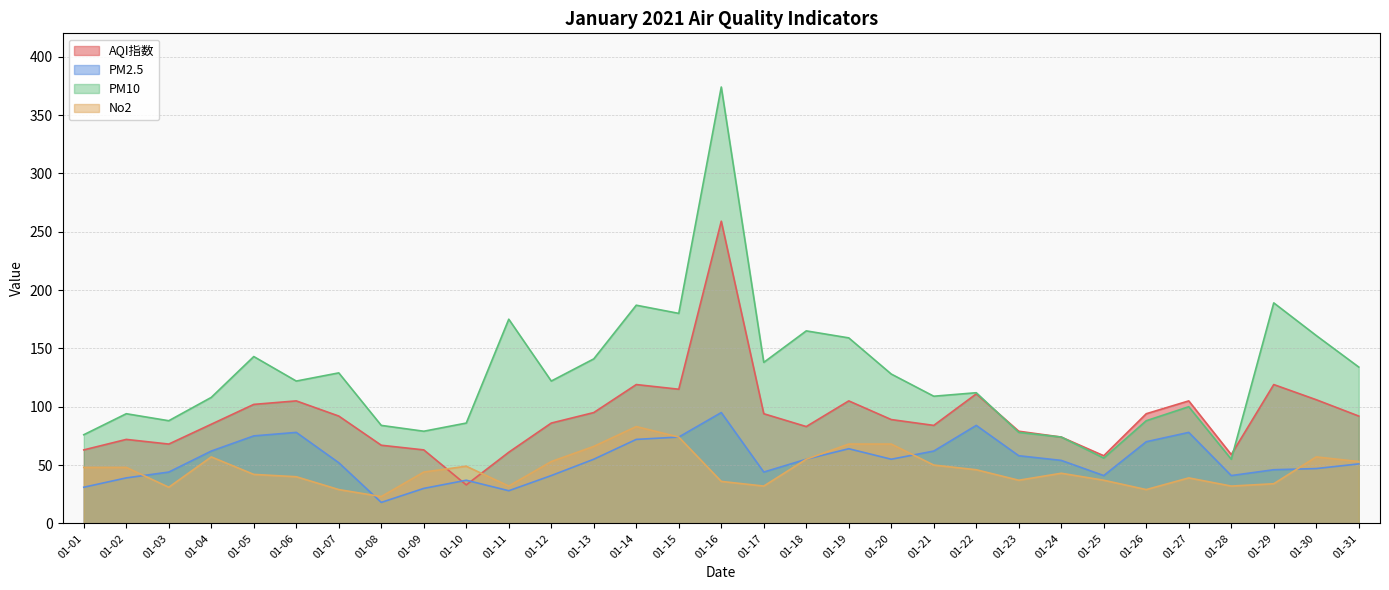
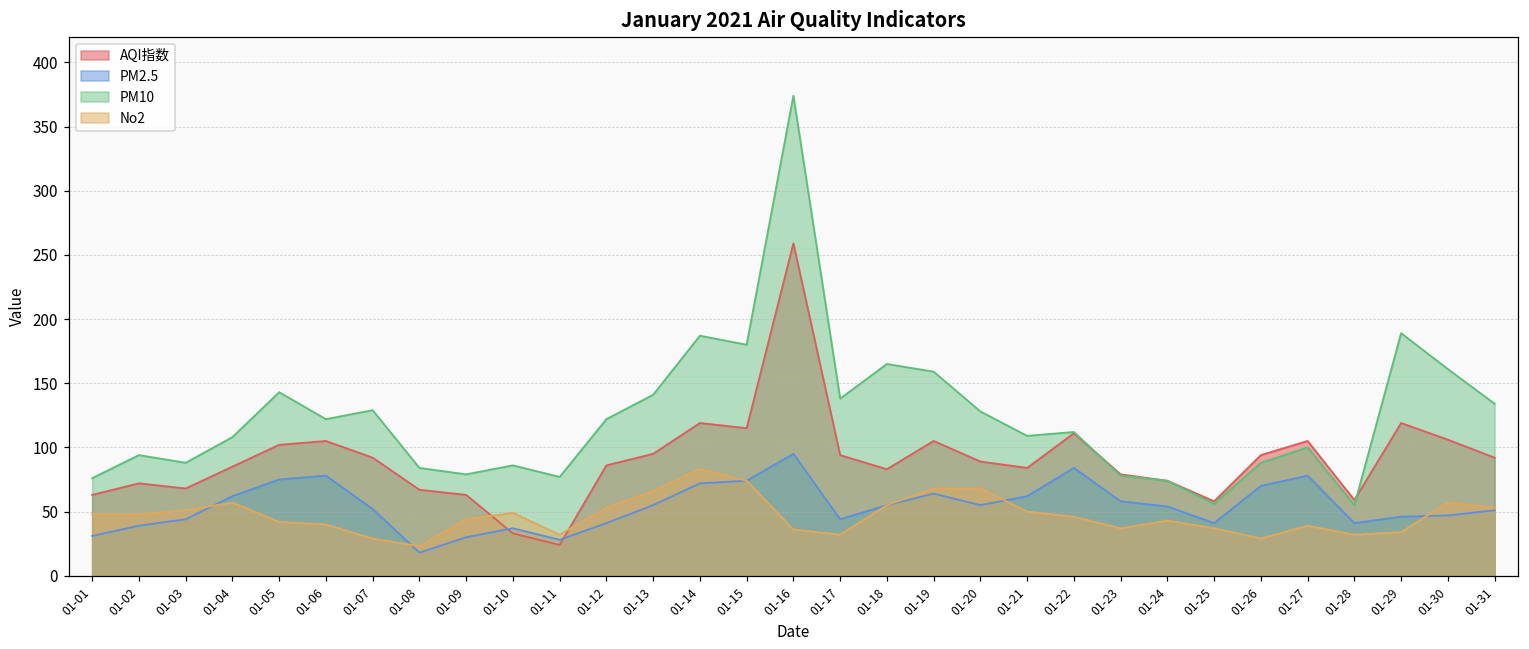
  {
    "AQI指数": {
      "01-01": 63,
      "01-02": 72,
      "01-03": 68,
      "01-04": 85,
      "01-05": 102,
      "01-06": 105,
      "01-07": 92,
      "01-08": 67,
      "01-09": 63,
      "01-10": 33,
-     "01-11": 61,
+     "01-11": 24,
      "01-12": 86,
      "01-13": 95,
      "01-14": 119,
      "01-15": 115,
      "01-16": 259,
      "01-17": 94,
      "01-18": 83,
      "01-19": 105,
      "01-20": 89,
      "01-21": 84,
      "01-26": 94,
      "01-27": 105,
      "01-28": 59,
      "01-29": 119,
      "01-30": 106,
      "01-31": 92
    },
    "PM2.5": {
      "01-01": 31,
      "01-02": 39,
      "01-03": 44,
      "01-04": 62,
      "01-05": 75,
      "01-06": 78,
      "01-07": 52,
      "01-08": 18,
      "01-09": 30,
      "01-10": 37,
      "01-11": 28,
      "01-12": 41,
      "01-13": 55,
      "01-14": 72,
      "01-16": 95,
      "01-17": 44,
      "01-19": 64,
      "01-20": 55,
      "01-21": 62,
      "01-22": 84,
      "01-23": 58,
      "01-24": 54,
      "01-25": 41,
      "01-26": 70,
      "01-27": 78,
      "01-28": 41,
      "01-29": 46,
      "01-30": 47
    },
    "PM10": {
      "01-01": 76,
      "01-02": 94,
      "01-03": 88,
      "01-04": 108,
      "01-05": 143,
      "01-06": 122,
      "01-07": 129,
      "01-08": 84,
      "01-09": 79,
      "01-10": 86,
-     "01-11": 175,
+     "01-11": 77,
      "01-12": 122,
      "01-13": 141,
      "01-14": 187,
      "01-15": 180,
      "01-16": 374,
      "01-17": 138,
      "01-18": 165,
      "01-19": 159,
      "01-20": 128,
      "01-21": 109,
      "01-26": 88,
      "01-27": 100,
      "01-28": 55,
      "01-29": 189,
      "01-30": 161,
      "01-31": 134
    },
    "No2": {
      "01-01": 48,
      "01-02": 48,
-     "01-03": 31,
+     "01-03": 51,
      "01-04": 57,
      "01-05": 42,
      "01-06": 40,
      "01-07": 29,
      "01-08": 23,
      "01-09": 44,
      "01-10": 49,
      "01-11": 32,
      "01-12": 53,
      "01-13": 66,
      "01-14": 83,
      "01-16": 36,
      "01-17": 32,
      "01-19": 68,
      "01-20": 68,
      "01-21": 50,
      "01-22": 46,
      "01-23": 37,
      "01-24": 43,
      "01-25": 37,
      "01-26": 29,
      "01-27": 39,
      "01-28": 32,
      "01-29": 34,
      "01-30": 57
    }
  }
